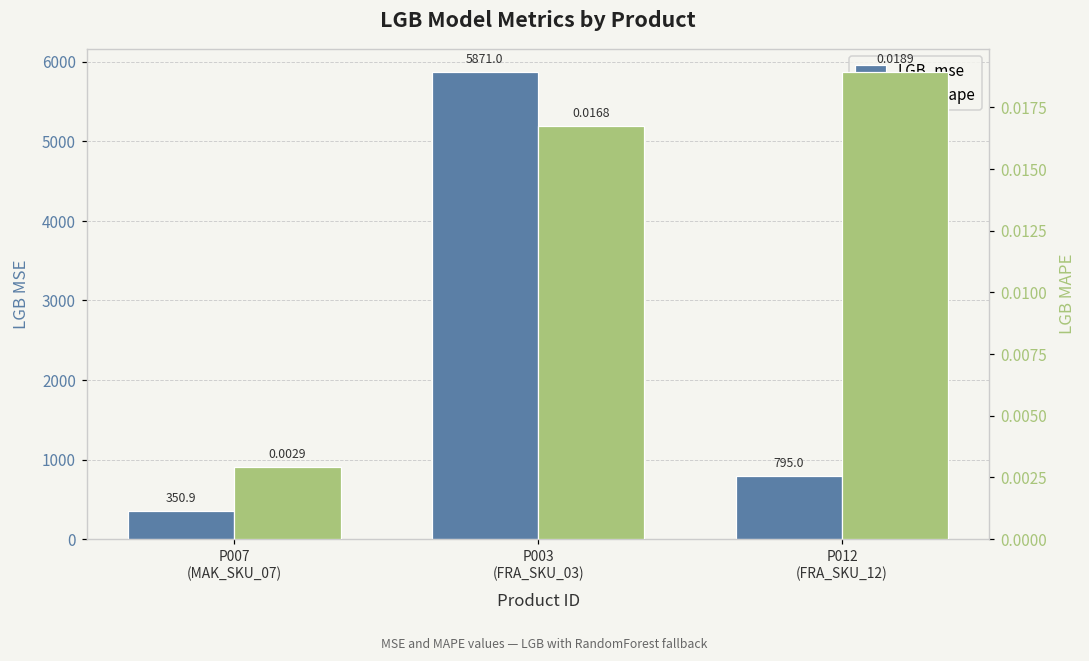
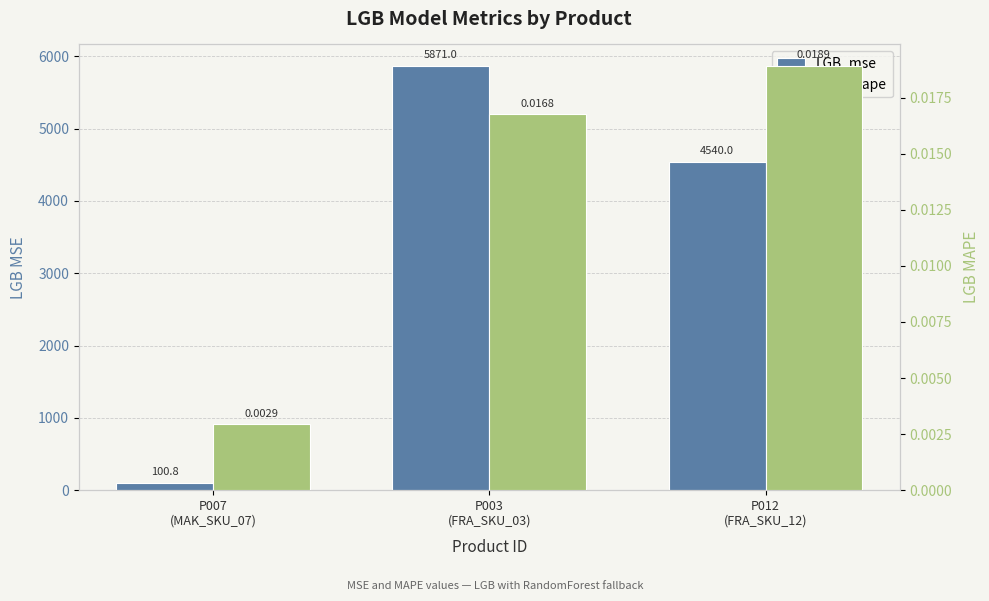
  {
    "LGB_mse": {
-     "P007 (MAK_SKU_07)": 350.9,
+     "P007 (MAK_SKU_07)": 100.8,
      "P003 (FRA_SKU_03)": 5871.0,
-     "P012 (FRA_SKU_12)": 795.0
+     "P012 (FRA_SKU_12)": 4540.0
    },
    "LGB_mape": {
      "P007 (MAK_SKU_07)": 0.0029,
      "P003 (FRA_SKU_03)": 0.0168
    }
  }
